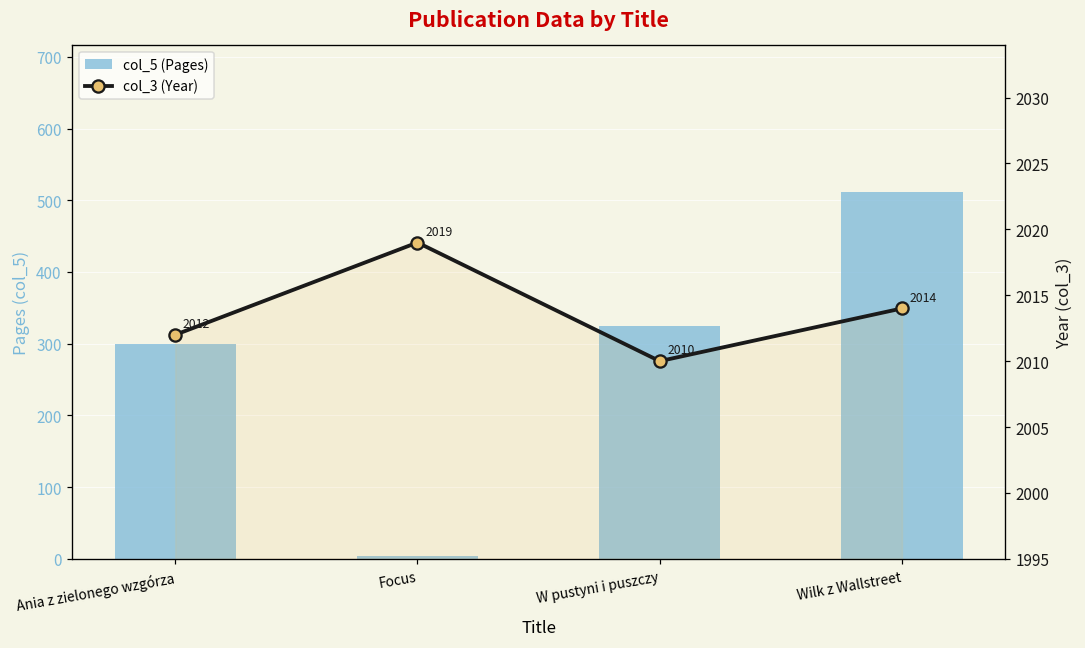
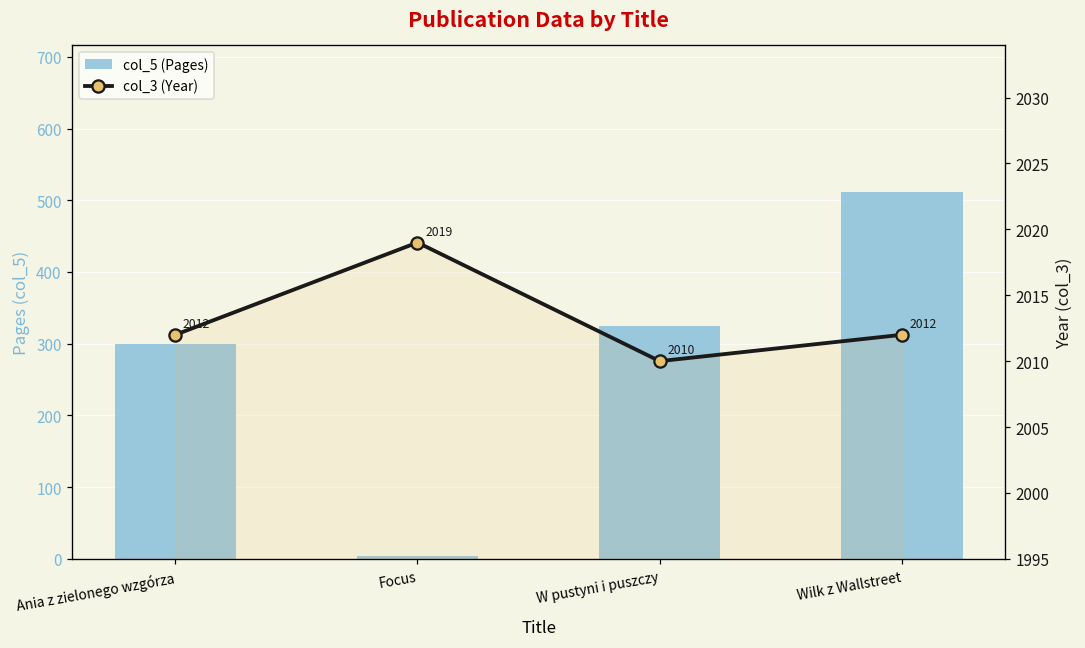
  {
    "col_3 (Year)": {
      "Ania z zielonego wzgórza": 2012,
      "Focus": 2019,
      "W pustyni i puszczy": 2010,
-     "Wilk z Wallstreet": 2014
+     "Wilk z Wallstreet": 2012
    }
  }
